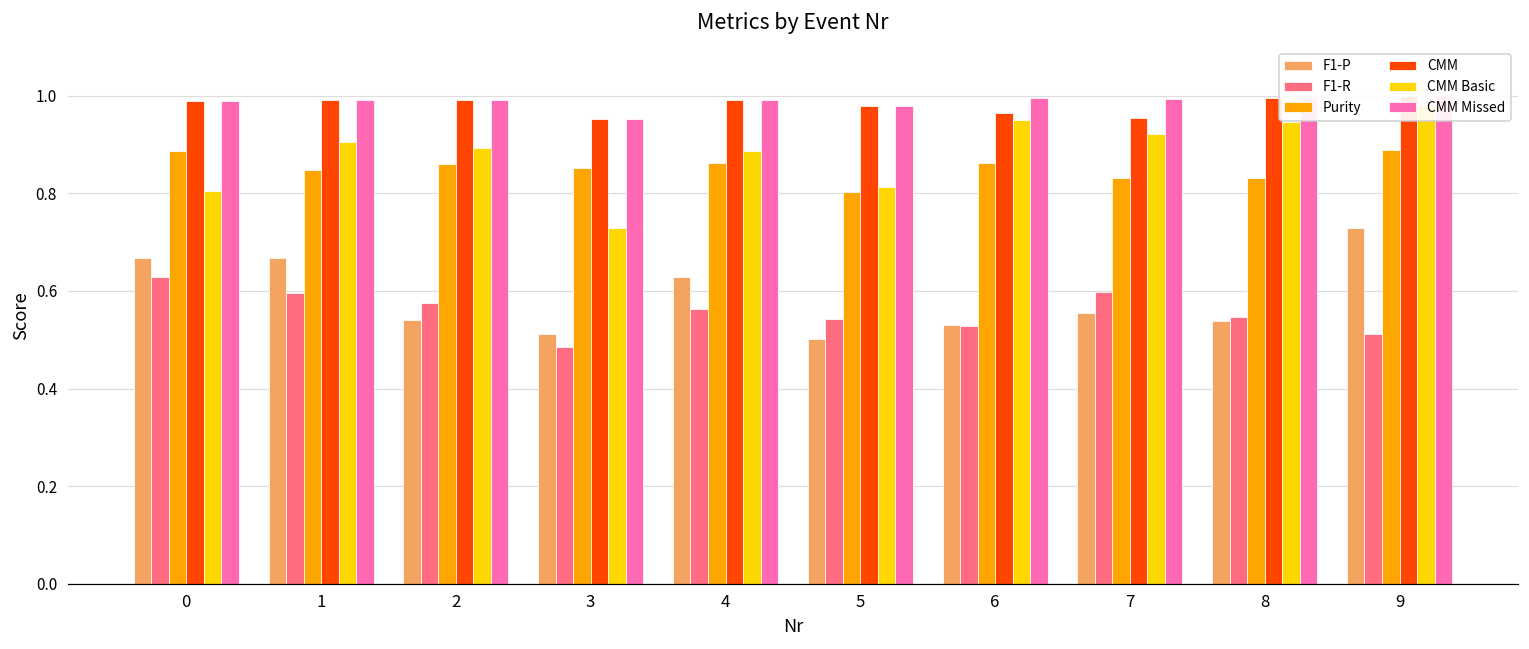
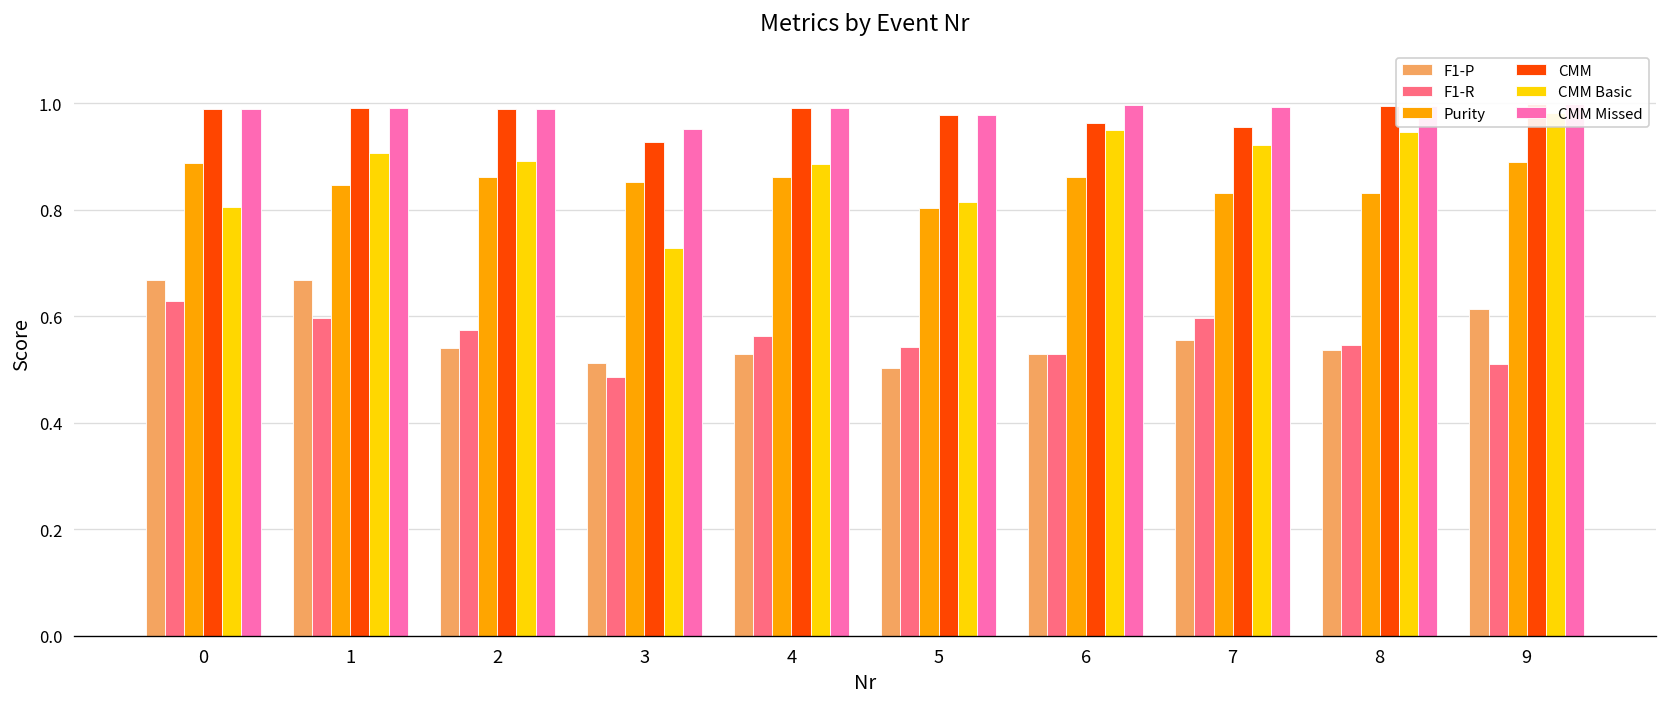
  {
    "F1-P": {
      "0": 0.67,
      "1": 0.67,
      "2": 0.54,
      "3": 0.51,
-     "4": 0.63,
+     "4": 0.53,
      "5": 0.50,
      "6": 0.53,
      "7": 0.55,
      "8": 0.54,
-     "9": 0.73
+     "9": 0.61
    },
    "CMM": {
      "0": 0.99,
      "1": 0.99,
      "2": 0.99,
-     "3": 0.95,
+     "3": 0.93,
      "4": 0.99,
      "5": 0.98,
      "6": 0.96,
      "7": 0.96,
      "8": 1.00
    }
  }
